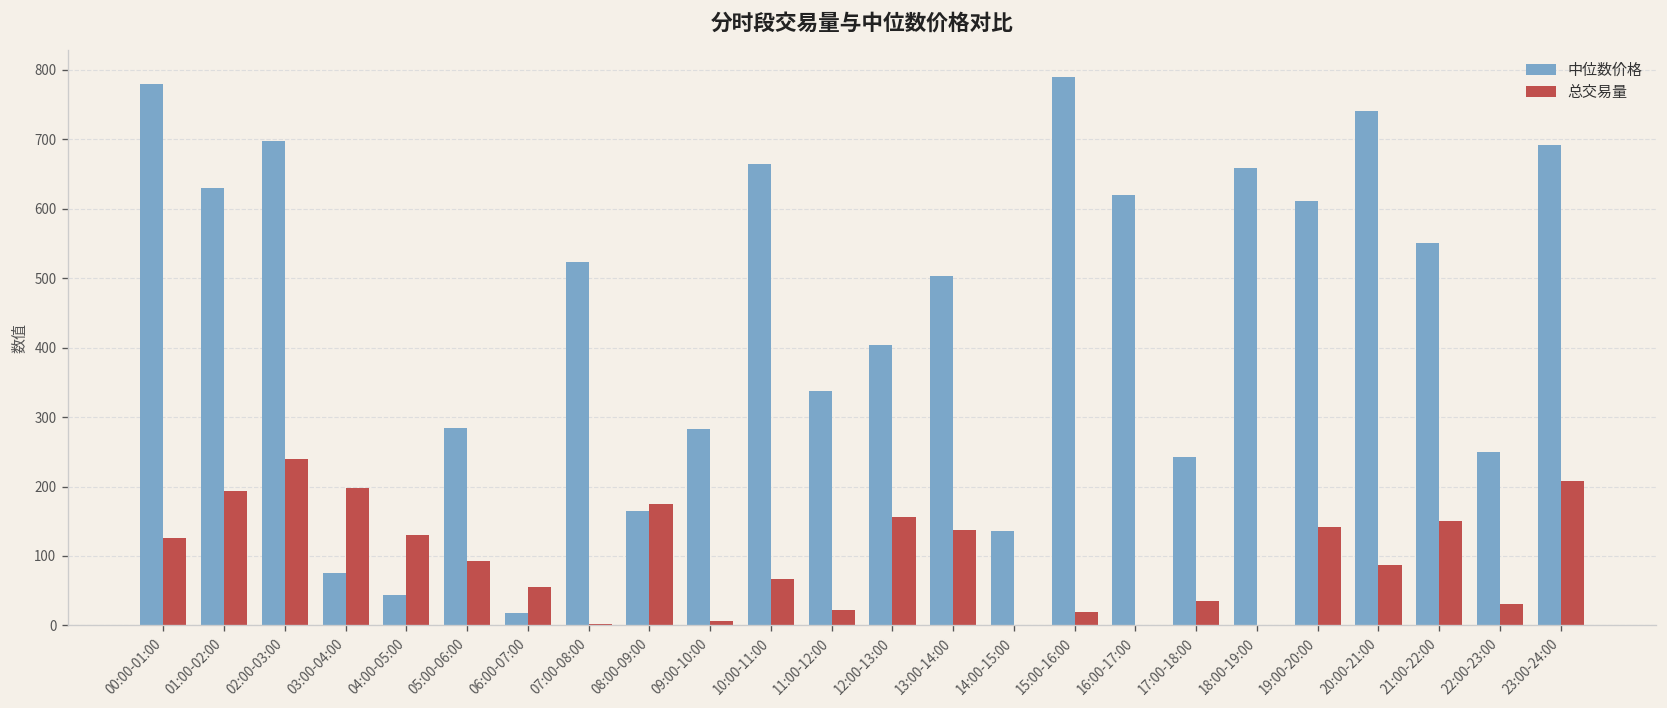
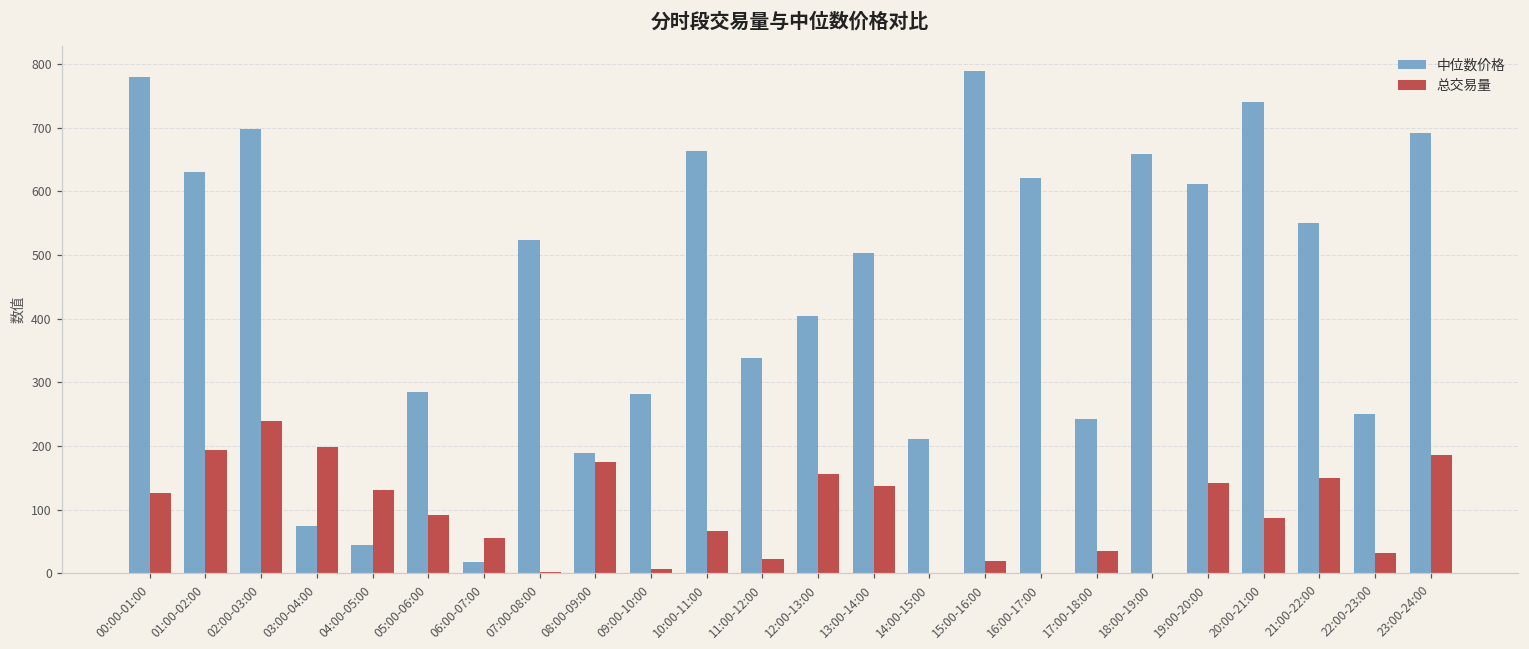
  {
    "中位数价格": {
      "00:00-01:00": 780,
      "01:00-02:00": 630,
      "02:00-03:00": 700,
      "03:00-04:00": 70,
      "04:00-05:00": 40,
      "05:00-06:00": 280,
      "06:00-07:00": 20,
      "07:00-08:00": 520,
-     "08:00-09:00": 160,
+     "08:00-09:00": 190,
      "09:00-10:00": 280,
      "10:00-11:00": 660,
      "11:00-12:00": 340,
      "12:00-13:00": 400,
      "13:00-14:00": 500,
-     "14:00-15:00": 140,
+     "14:00-15:00": 210,
      "15:00-16:00": 790,
      "16:00-17:00": 620,
      "17:00-18:00": 240,
      "18:00-19:00": 660,
      "19:00-20:00": 610,
      "20:00-21:00": 740,
      "21:00-22:00": 550,
      "22:00-23:00": 250,
      "23:00-24:00": 690
    },
    "总交易量": {
      "00:00-01:00": 130,
      "01:00-02:00": 190,
      "02:00-03:00": 240,
      "03:00-04:00": 200,
      "04:00-05:00": 130,
      "05:00-06:00": 90,
      "06:00-07:00": 50,
      "08:00-09:00": 170,
      "09:00-10:00": 10,
      "10:00-11:00": 70,
      "11:00-12:00": 20,
      "12:00-13:00": 160,
      "13:00-14:00": 140,
      "14:00-15:00": 0,
      "15:00-16:00": 20,
      "16:00-17:00": 0,
      "17:00-18:00": 30,
      "18:00-19:00": 0,
      "19:00-20:00": 140,
      "20:00-21:00": 90,
      "21:00-22:00": 150,
      "22:00-23:00": 30,
-     "23:00-24:00": 210
+     "23:00-24:00": 190
    }
  }
